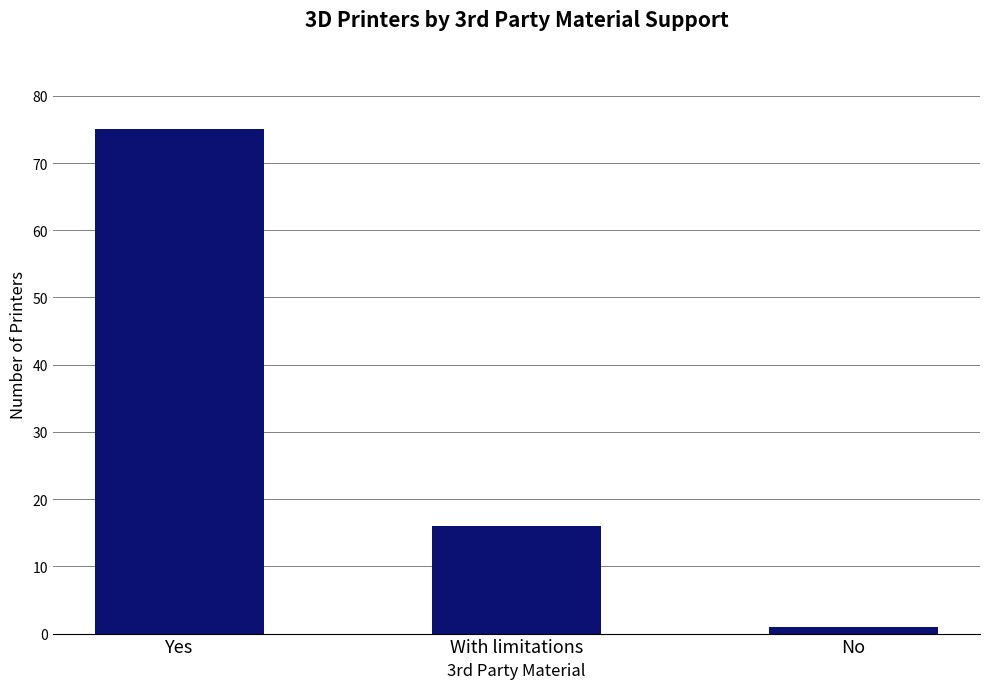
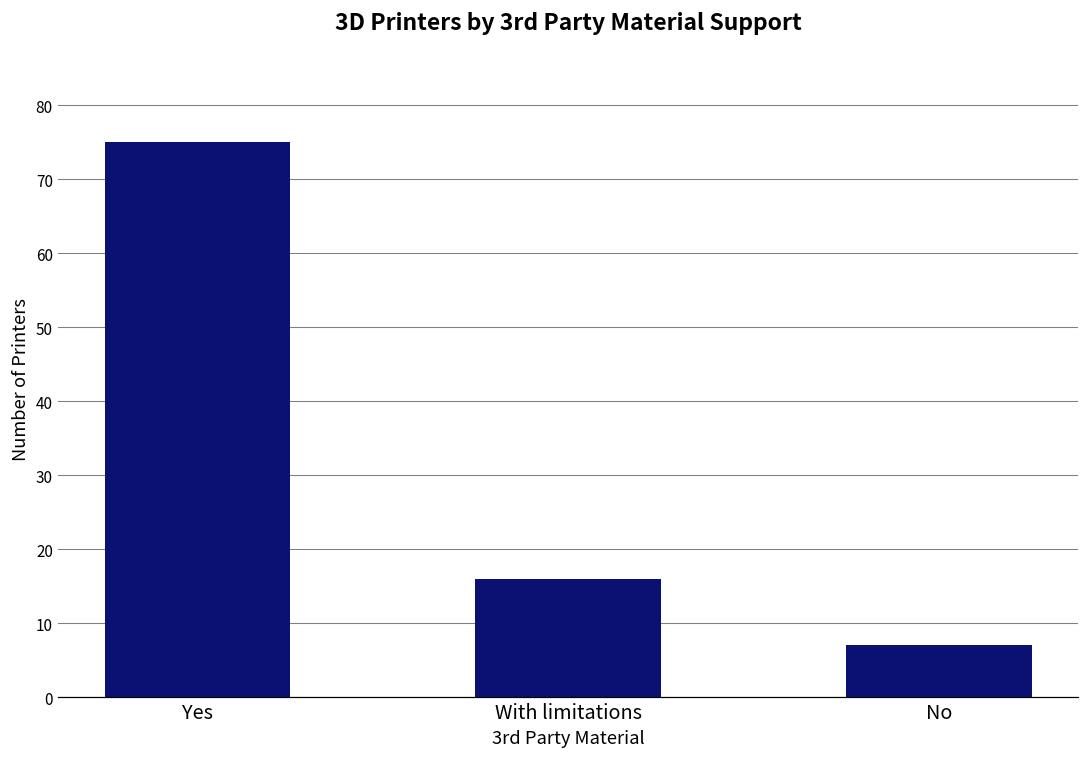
  {
    "Yes": 75,
    "With limitations": 16,
-   "No": 1
+   "No": 7
  }
